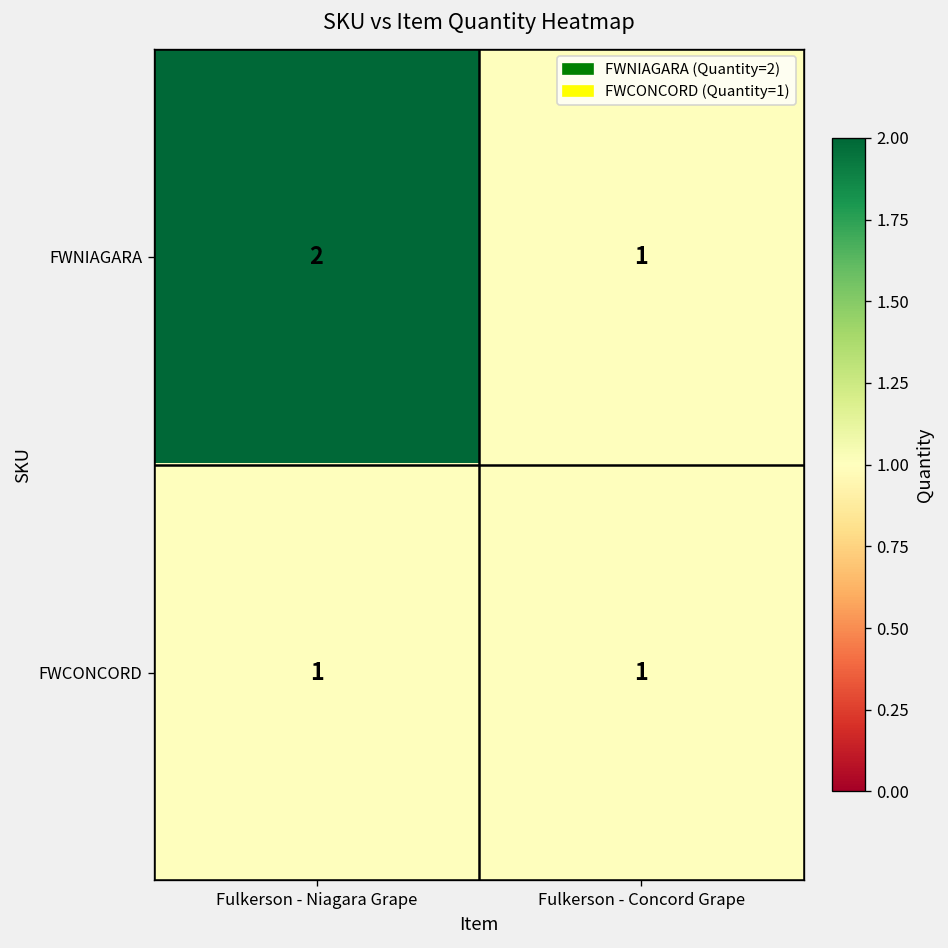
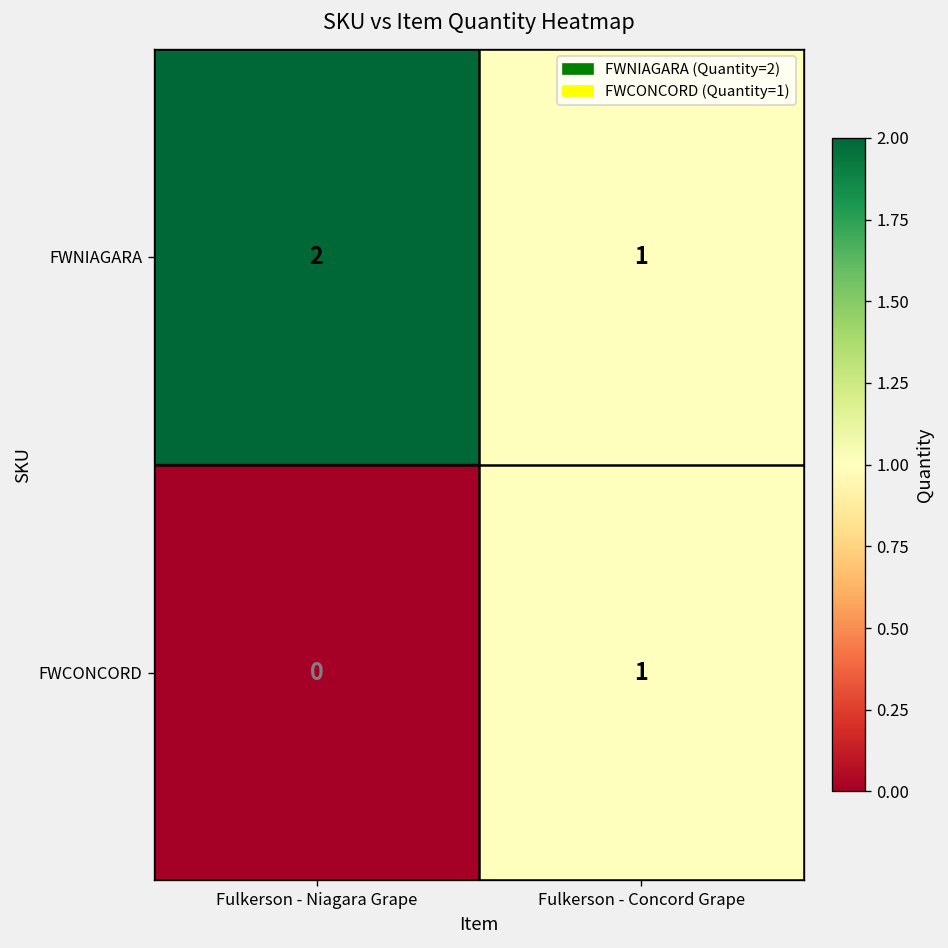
  {
    "FWNIAGARA": {
      "Fulkerson - Niagara Grape": 2,
      "Fulkerson - Concord Grape": 1
    },
    "FWCONCORD": {
-     "Fulkerson - Niagara Grape": 1,
+     "Fulkerson - Niagara Grape": 0,
      "Fulkerson - Concord Grape": 1
    }
  }
